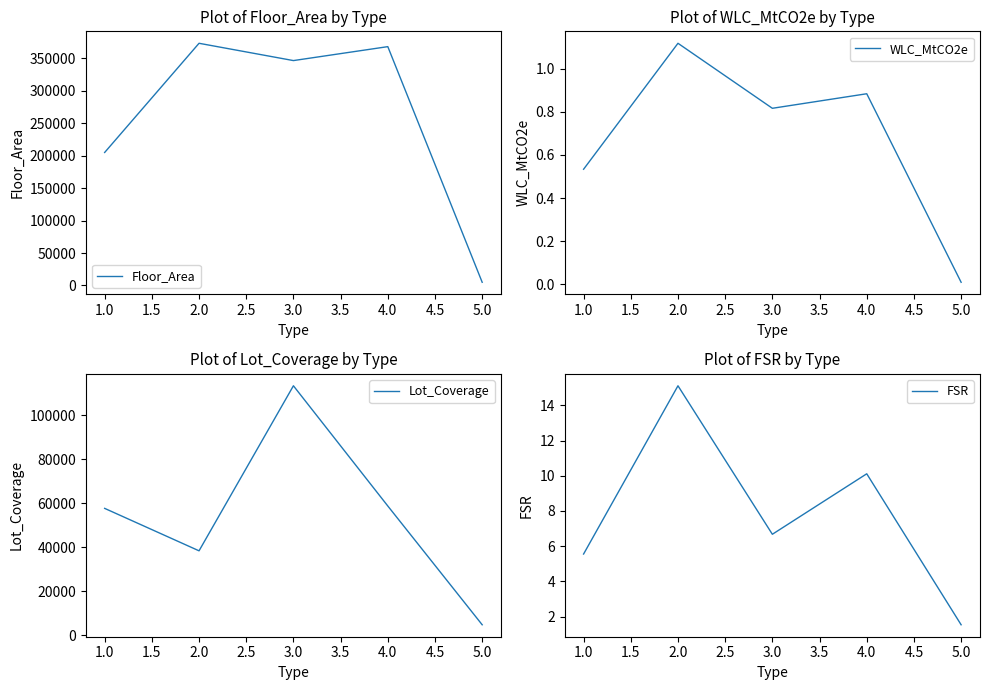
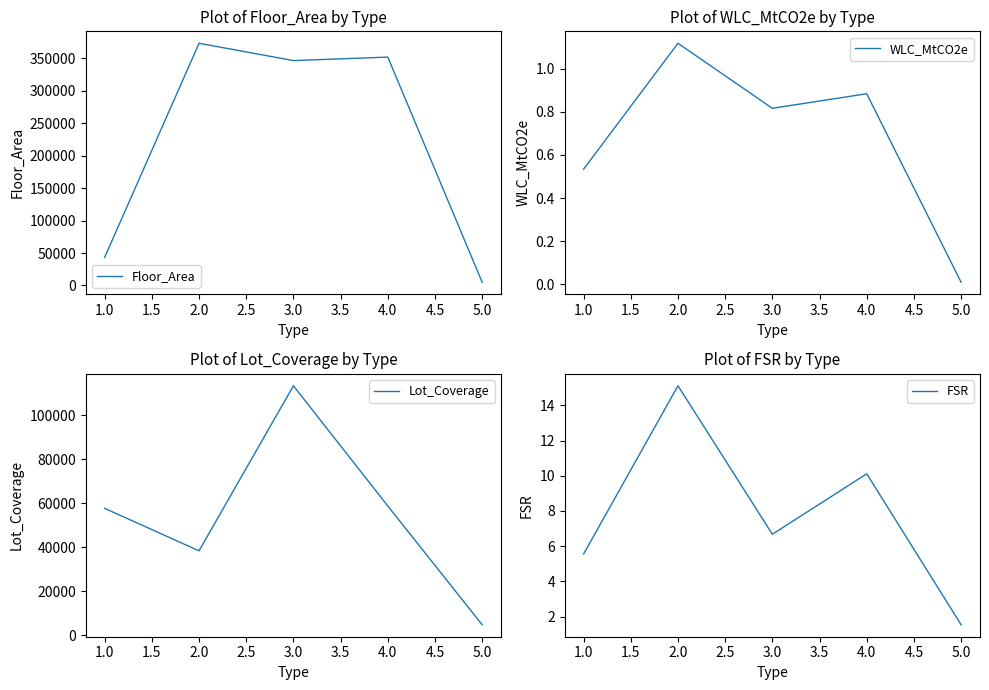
  {
    "Plot of Floor_Area by Type": {
-     "1.0": 200000,
+     "1.0": 40000,
      "2.0": 370000,
      "3.0": 350000,
-     "4.0": 370000,
+     "4.0": 350000,
      "5.0": 0
    },
    "Plot of WLC_MtCO2e by Type": {
      "1.0": 0.53,
      "2.0": 1.12,
      "3.0": 0.82,
      "4.0": 0.88,
      "5.0": 0.01
    },
    "Plot of Lot_Coverage by Type": {
      "1.0": 58000,
      "2.0": 38000,
      "3.0": 113000,
      "4.0": 59000,
      "5.0": 5000
    },
    "Plot of FSR by Type": {
      "1.0": 5.6,
      "2.0": 15.1,
      "3.0": 6.7,
      "4.0": 10.1,
      "5.0": 1.5
    }
  }
